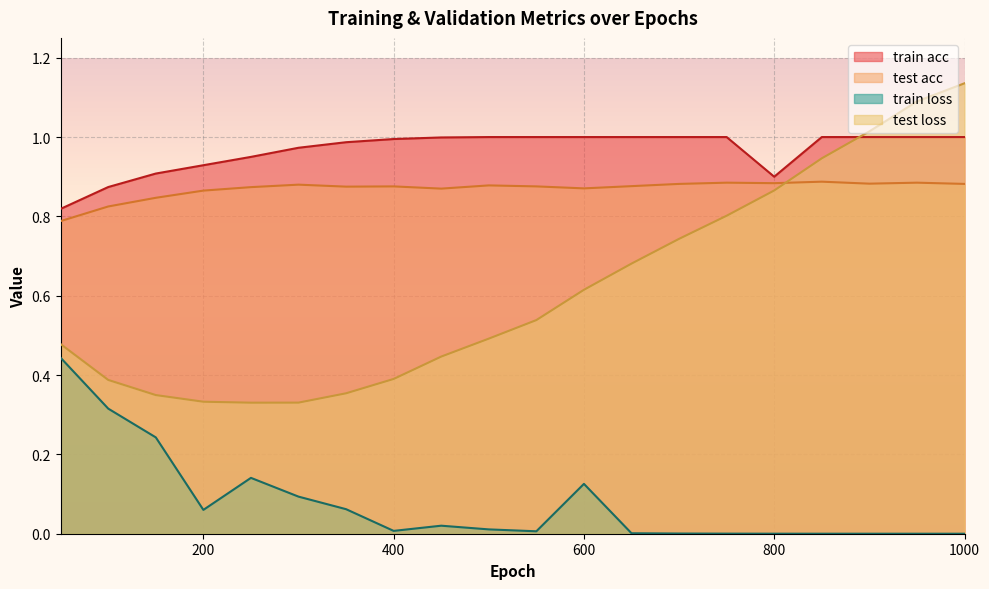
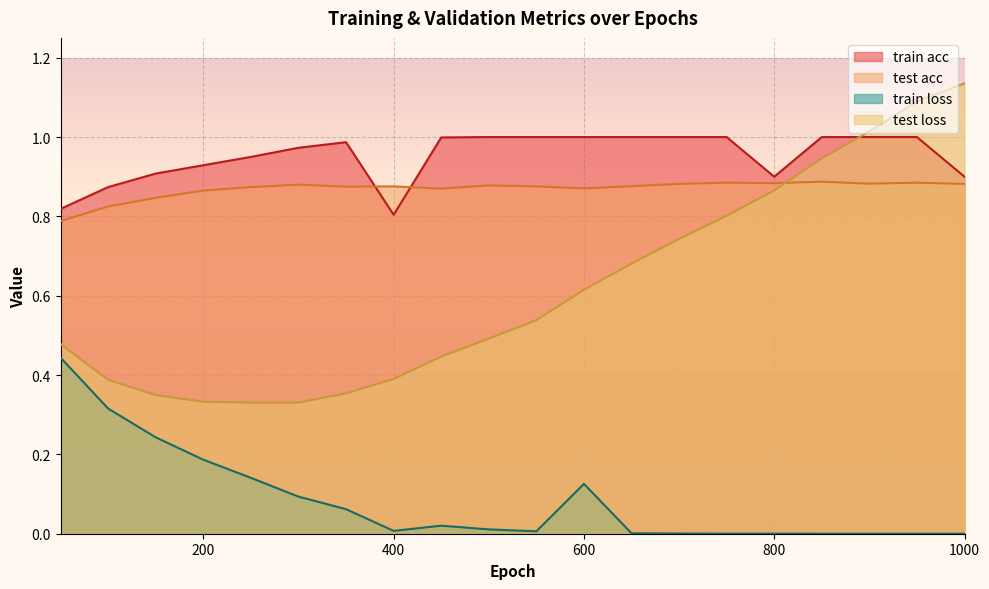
  {
    "train acc": {
      "200": 0.93,
-     "400": 1.00,
+     "400": 0.80,
      "600": 1.00,
      "800": 0.90,
-     "1000": 1.0
+     "1000": 0.9
    },
    "train loss": {
-     "200": 0.06,
+     "200": 0.19,
      "400": 0.01,
      "600": 0.13,
      "800": 0.00,
      "1000": 0.00
    }
  }
